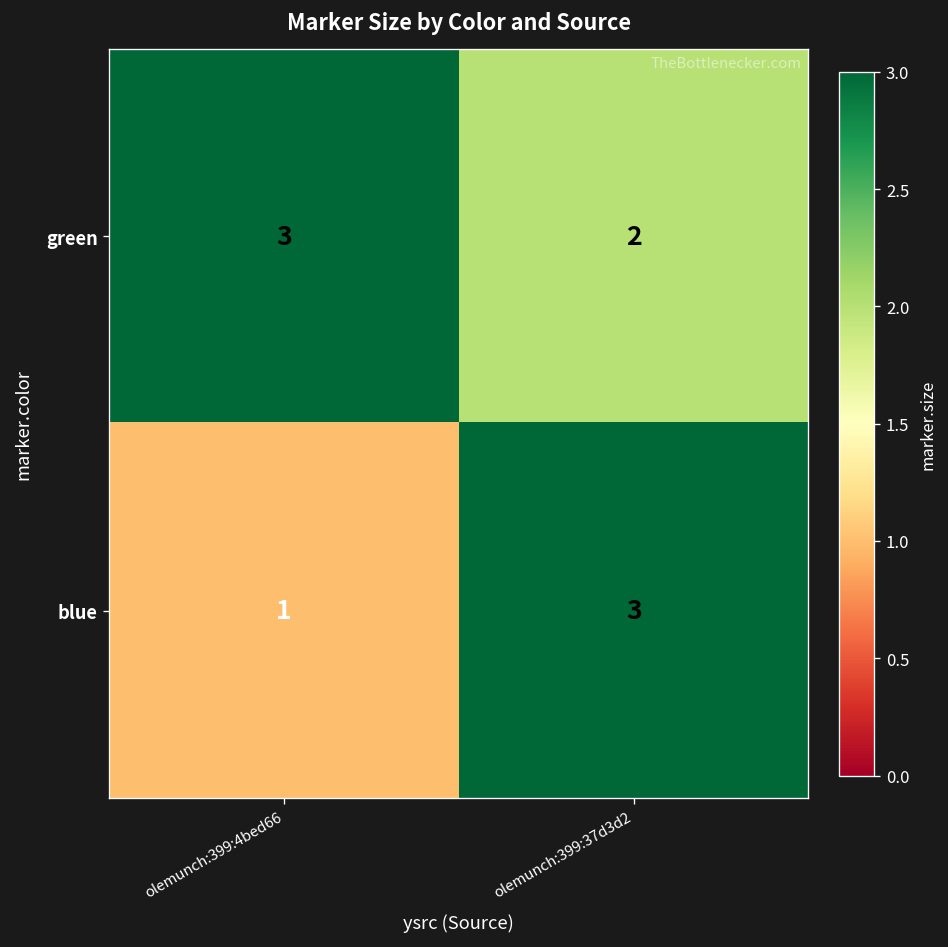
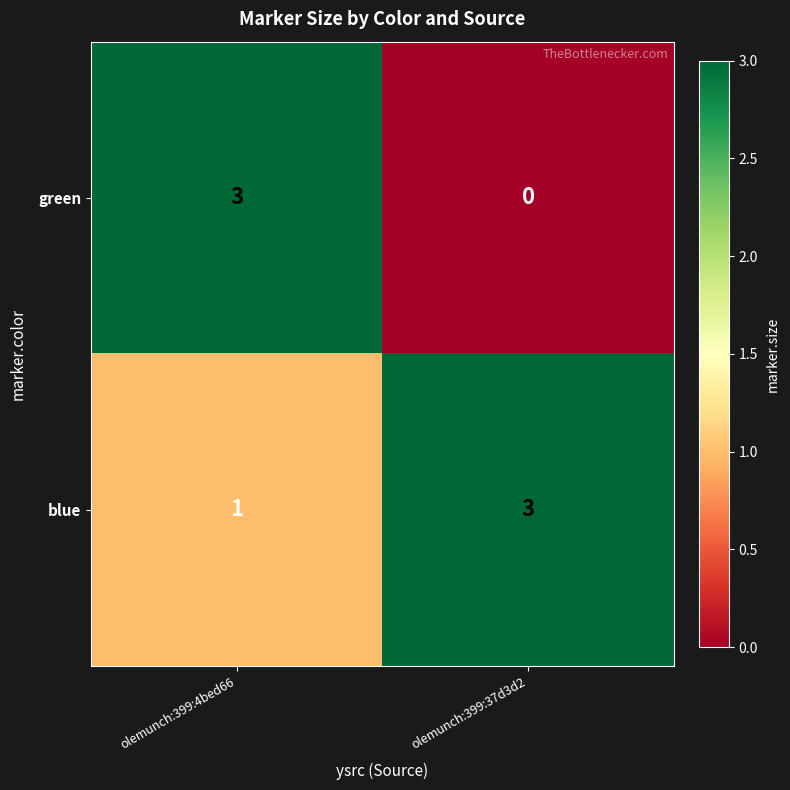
  {
    "green": {
      "olemunch:399:4bed66": 3,
-     "olemunch:399:37d3d2": 2
+     "olemunch:399:37d3d2": 0
    },
    "blue": {
      "olemunch:399:4bed66": 1,
      "olemunch:399:37d3d2": 3
    }
  }
